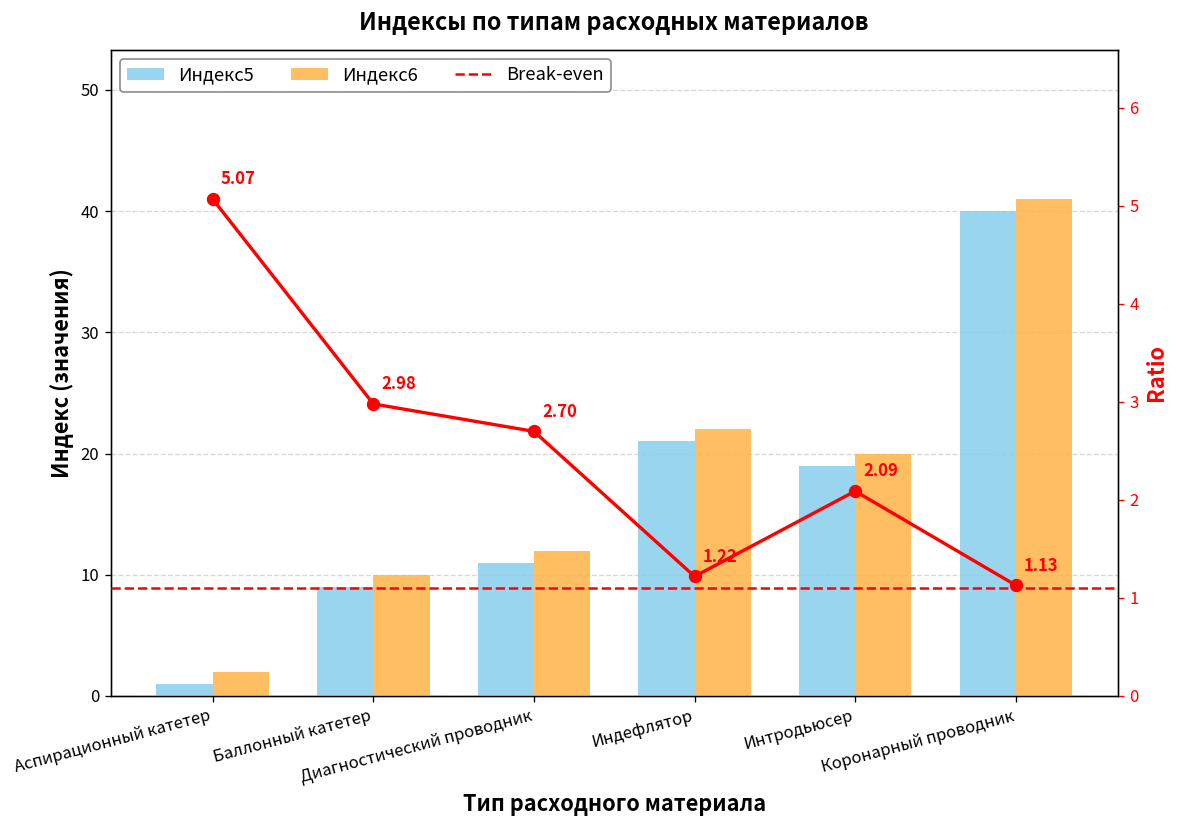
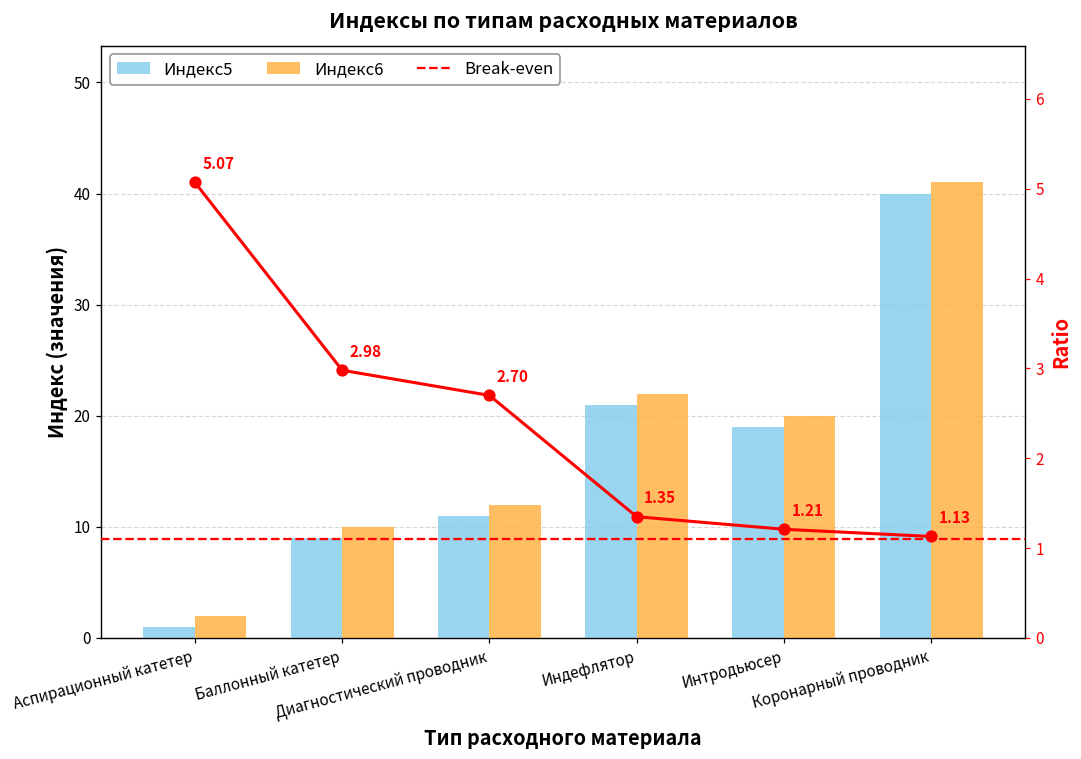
  {
    "Break-even": {
      "Аспирационный катетер": 5.07,
      "Баллонный катетер": 2.98,
      "Диагностический проводник": 2.70,
-     "Индефлятор": 1.22,
-     "Интродьюсер": 2.09,
+     "Индефлятор": 1.35,
+     "Интродьюсер": 1.21,
      "Коронарный проводник": 1.13
    }
  }
